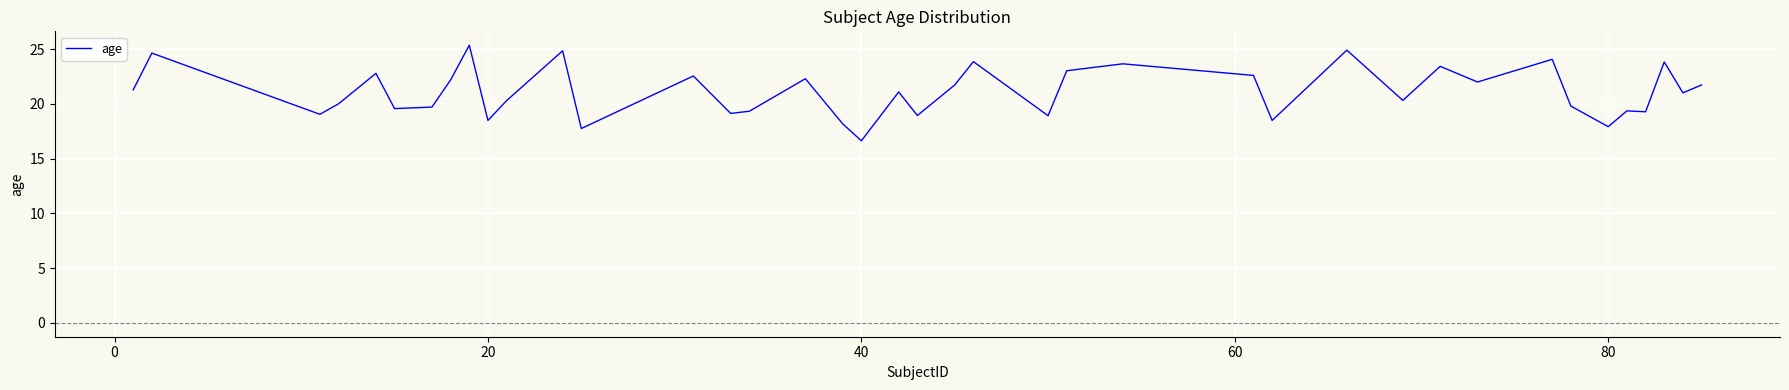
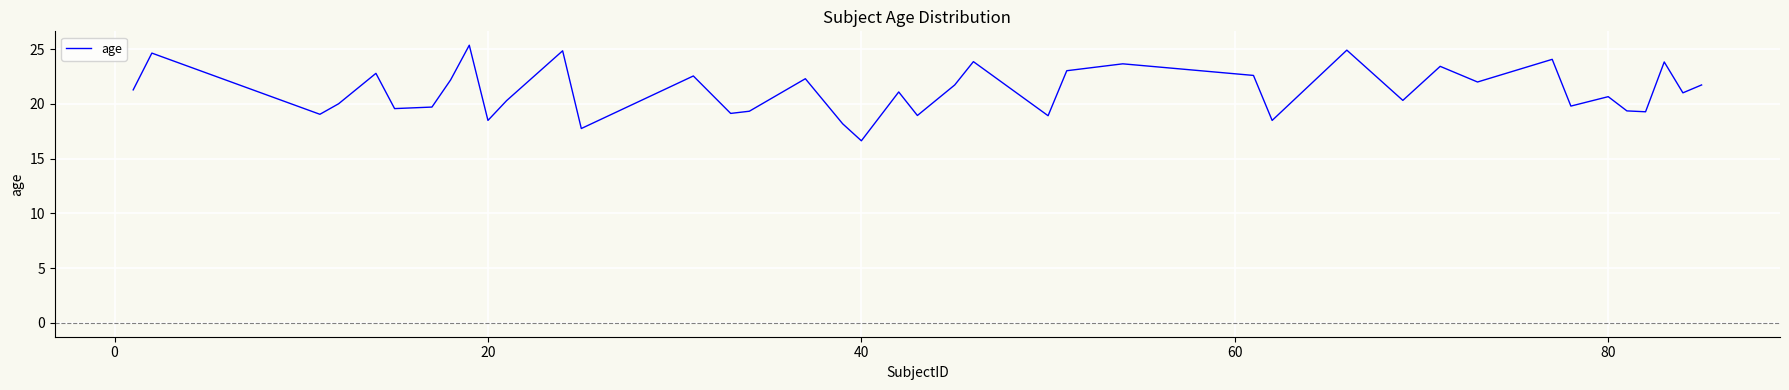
  {
    "20": 18.5,
    "40": 16.6,
-   "80": 17.9
+   "80": 20.7
  }
